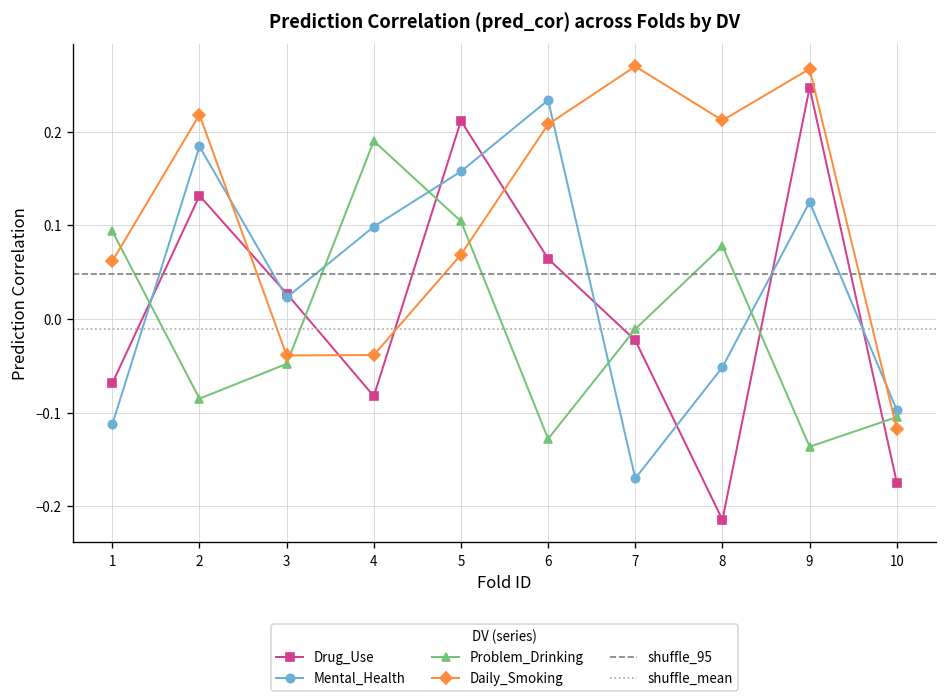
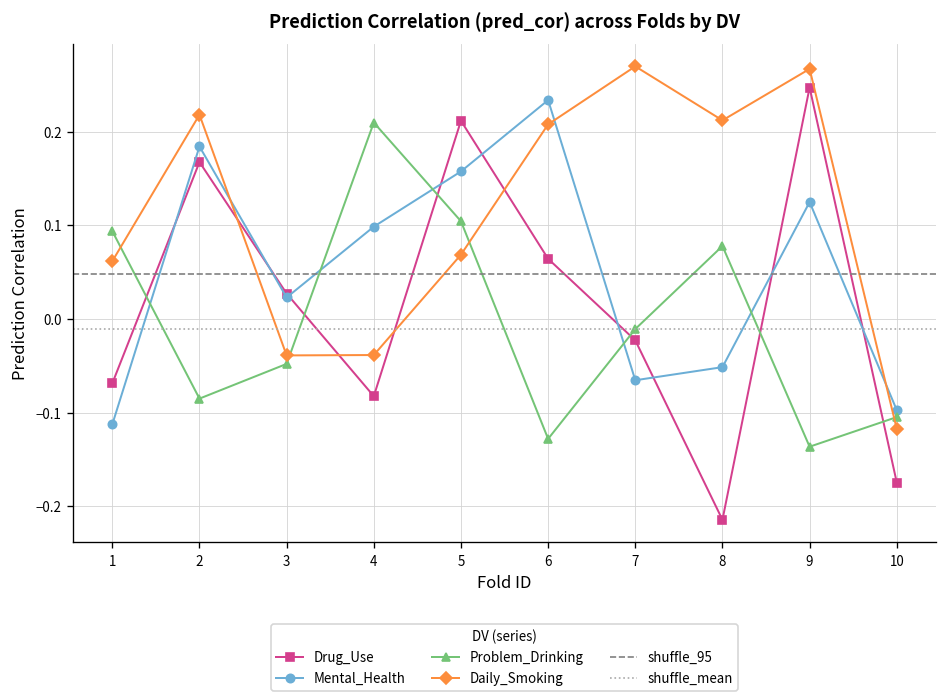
  {
    "Drug_Use": {
      "1": -0.07,
-     "2": 0.13,
+     "2": 0.17,
      "3": 0.03,
      "4": -0.08,
      "5": 0.21,
      "6": 0.06,
      "7": -0.02,
      "8": -0.21,
      "9": 0.25,
      "10": -0.17
    },
    "Mental_Health": {
      "1": -0.11,
      "2": 0.18,
      "3": 0.02,
      "4": 0.10,
      "5": 0.16,
      "6": 0.23,
-     "7": -0.17,
+     "7": -0.07,
      "8": -0.05,
      "9": 0.12,
      "10": -0.10
    },
    "Problem_Drinking": {
      "1": 0.09,
      "2": -0.09,
      "3": -0.05,
-     "4": 0.19,
+     "4": 0.21,
      "5": 0.10,
      "6": -0.13,
      "7": -0.01,
      "8": 0.08,
      "9": -0.14,
      "10": -0.10
    },
    "Daily_Smoking": {
      "1": 0.06,
      "2": 0.22,
      "3": -0.04,
      "4": -0.04,
      "5": 0.07,
      "6": 0.21,
      "7": 0.27,
      "8": 0.21,
      "9": 0.27,
      "10": -0.12
    }
  }
